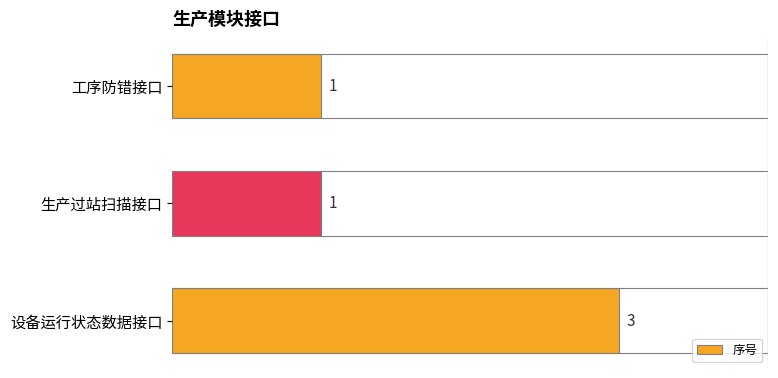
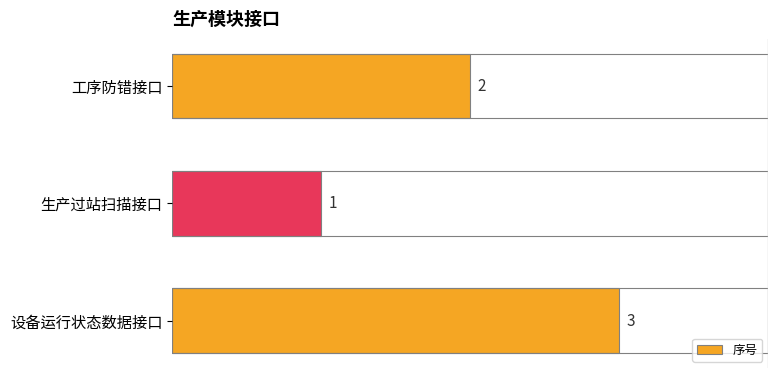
  {
-   "工序防错接口": 1,
+   "工序防错接口": 2,
    "生产过站扫描接口": 1,
    "设备运行状态数据接口": 3
  }
